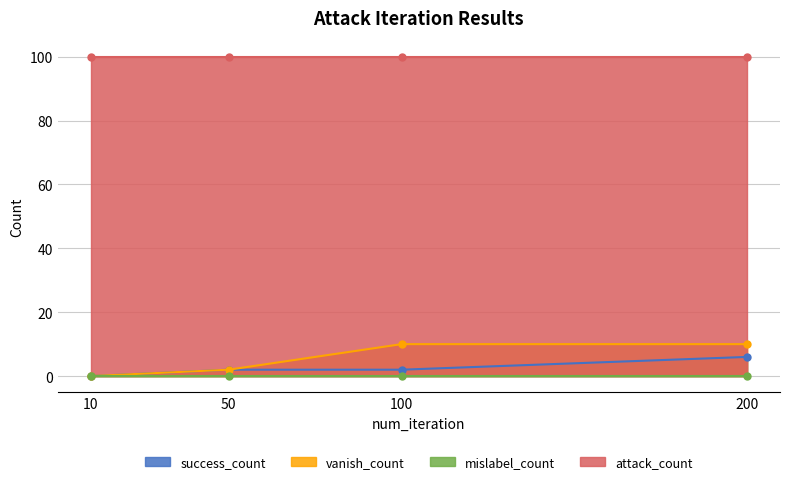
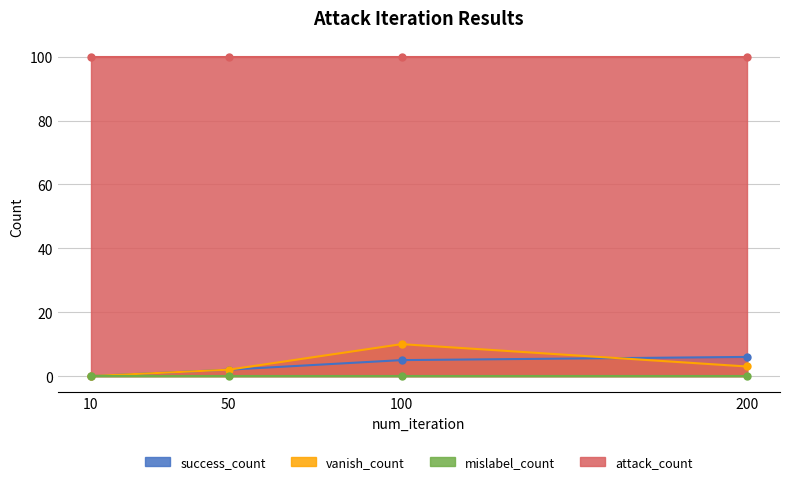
  {
    "success_count": {
-     "100": 2,
+     "100": 5,
      "200": 6
    },
    "vanish_count": {
      "100": 10,
-     "200": 10
+     "200": 3
    },
    "mislabel_count": {
      "50": 0,
      "100": 0,
      "200": 0
    },
    "attack_count": {
      "10": 100,
      "50": 100,
      "100": 100,
      "200": 100
    }
  }
